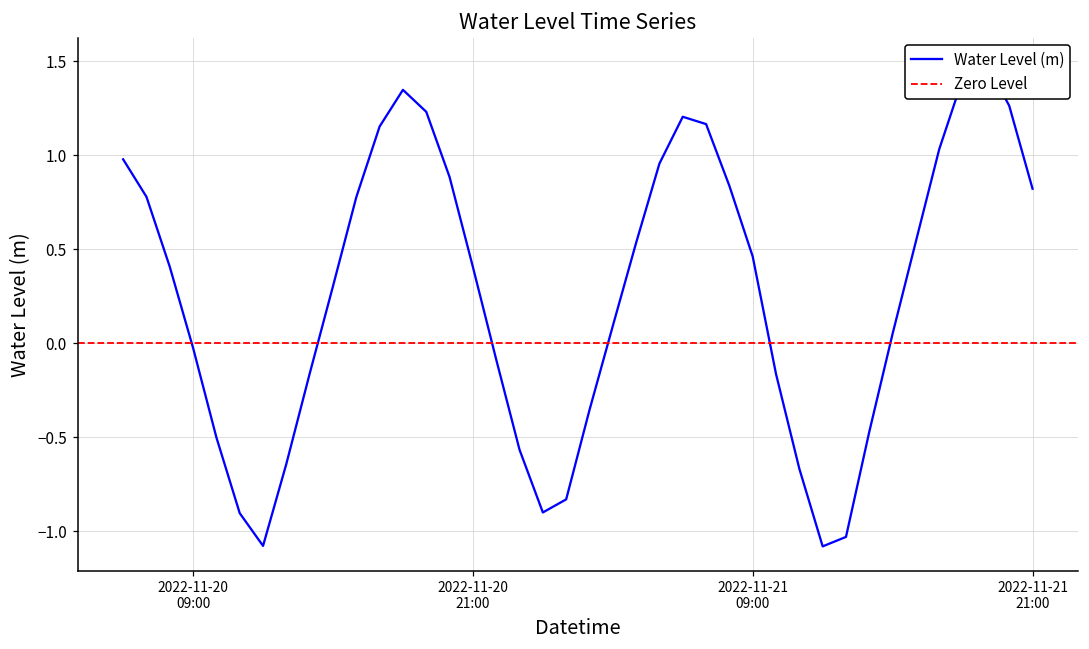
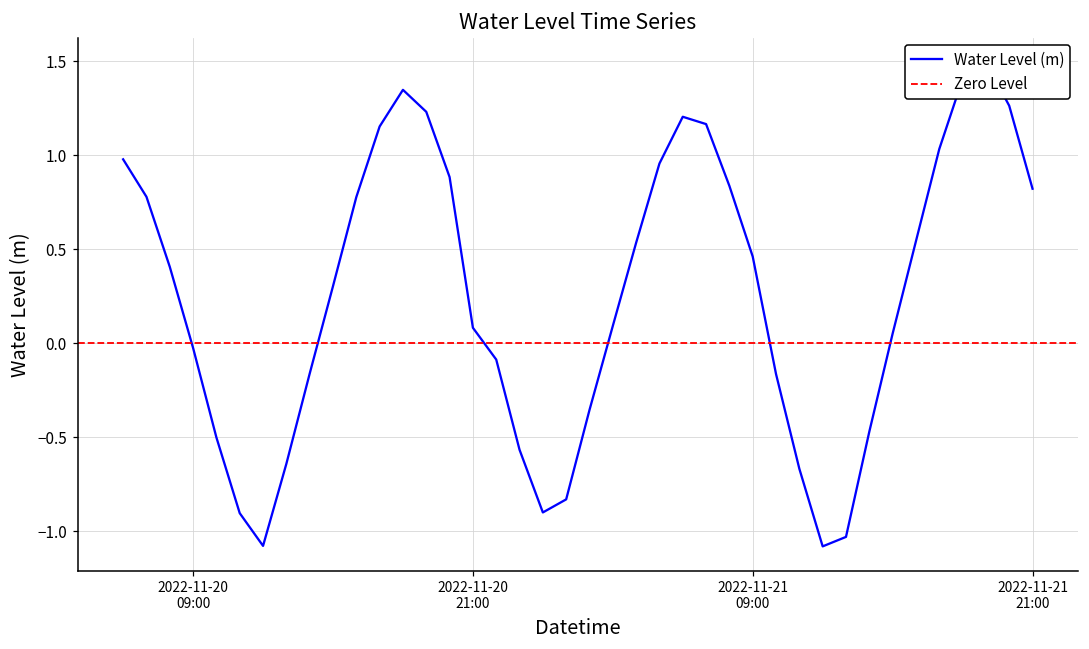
  {
    "2022-11-20 09:00": -0.03,
-   "2022-11-20 21:00": 0.41,
+   "2022-11-20 21:00": 0.08,
    "2022-11-21 09:00": 0.46,
    "2022-11-21 21:00": 0.82
  }
